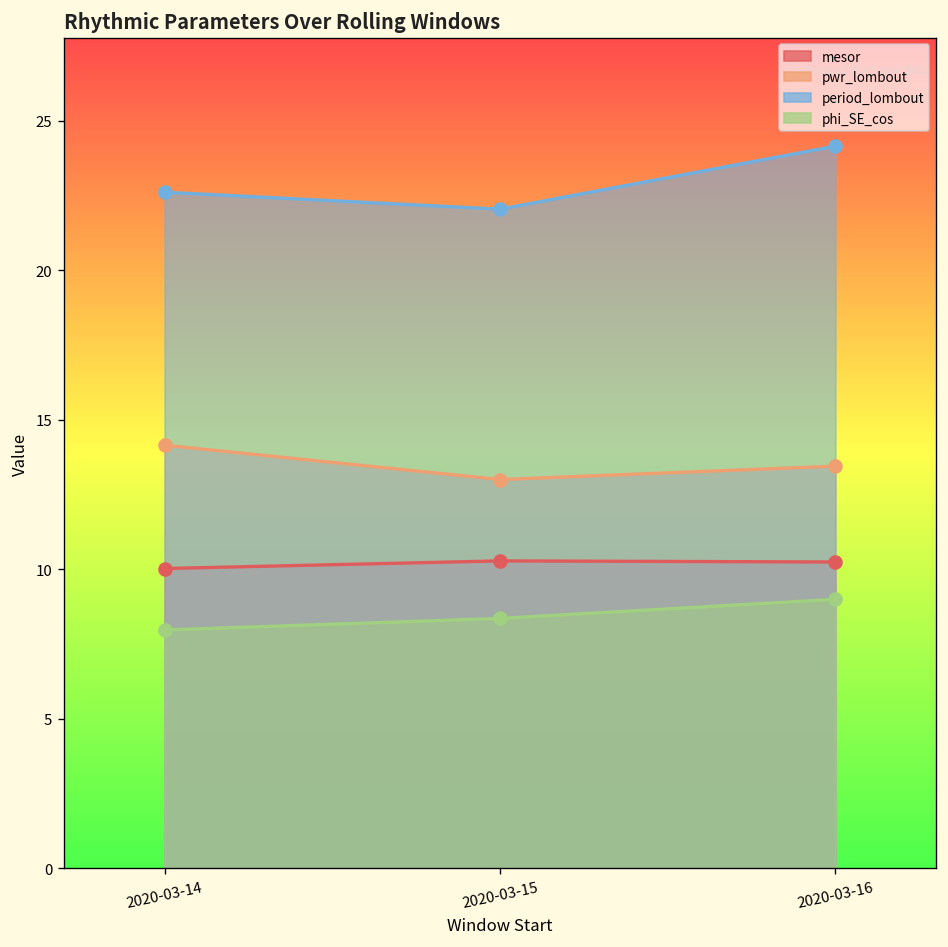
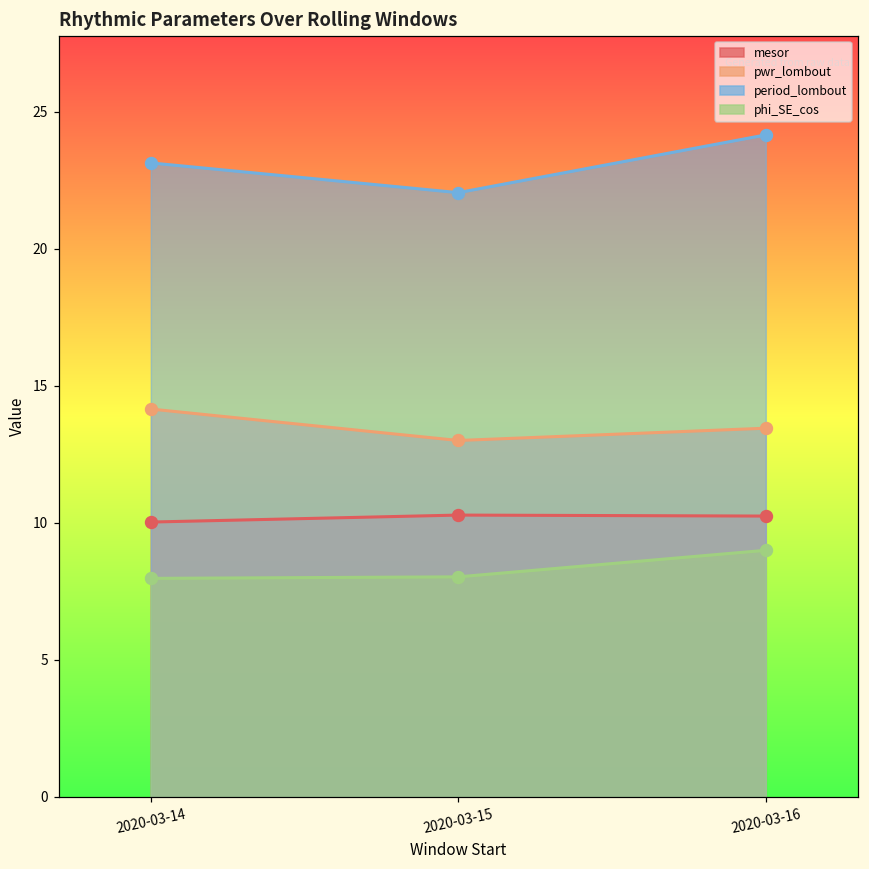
  {
    "period_lombout": {
-     "2020-03-14": 22.6,
+     "2020-03-14": 23.1,
      "2020-03-15": 22.0,
      "2020-03-16": 24.1
    },
    "phi_SE_cos": {
      "2020-03-14": 8.0,
-     "2020-03-15": 8.4,
+     "2020-03-15": 8.0,
      "2020-03-16": 9.0
    }
  }
